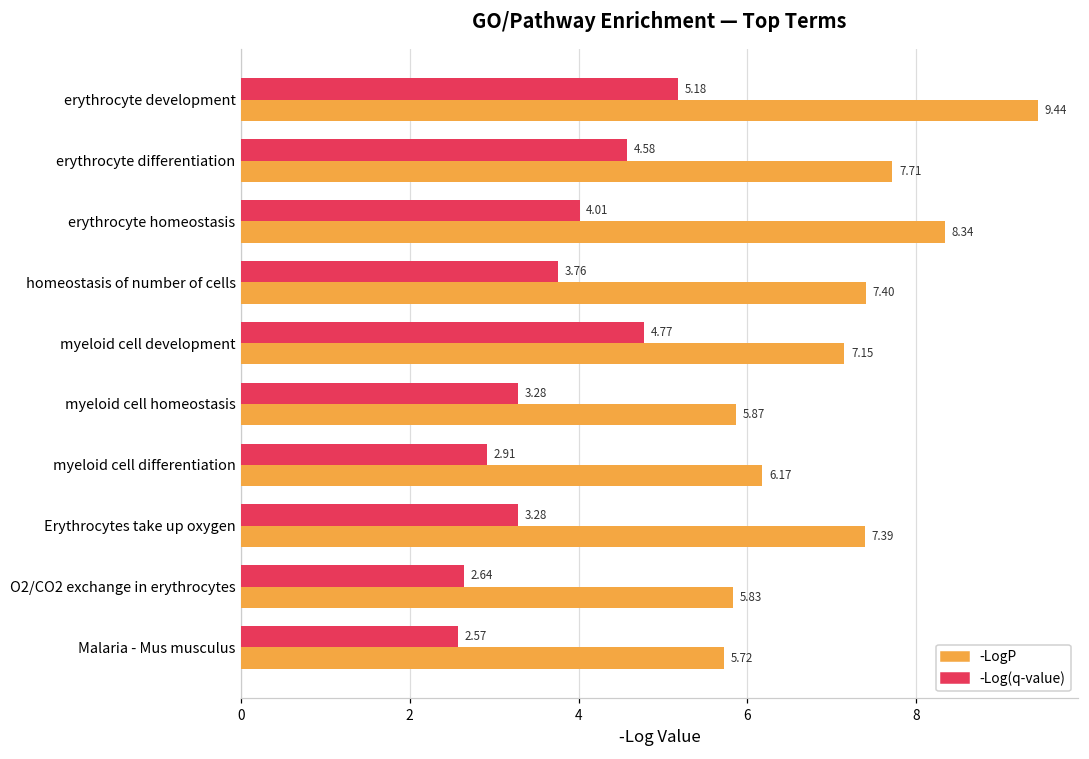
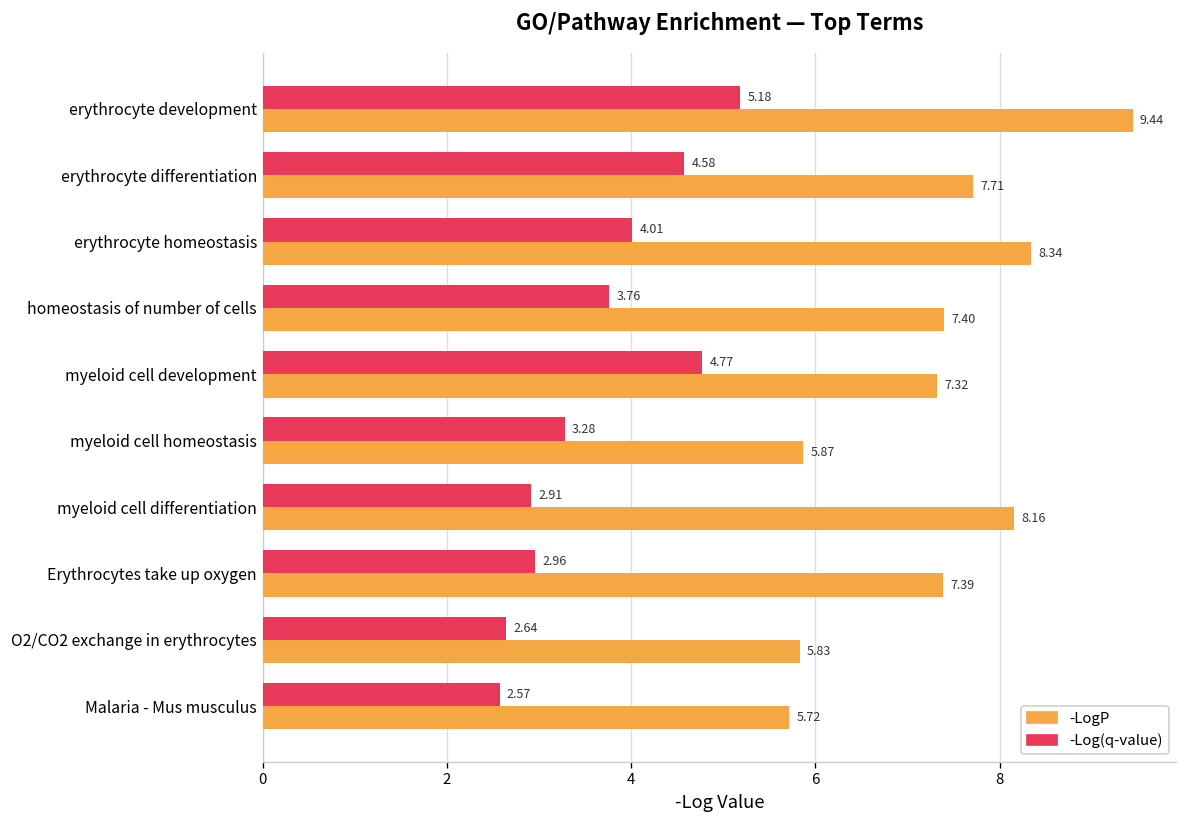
  {
    "-LogP": {
      "erythrocyte development": 9.44,
      "erythrocyte differentiation": 7.71,
      "erythrocyte homeostasis": 8.34,
      "homeostasis of number of cells": 7.40,
-     "myeloid cell development": 7.15,
+     "myeloid cell development": 7.32,
      "myeloid cell homeostasis": 5.87,
-     "myeloid cell differentiation": 6.17,
+     "myeloid cell differentiation": 8.16,
      "Erythrocytes take up oxygen": 7.39,
      "O2/CO2 exchange in erythrocytes": 5.83,
      "Malaria - Mus musculus": 5.72
    },
    "-Log(q-value)": {
      "erythrocyte development": 5.18,
      "erythrocyte differentiation": 4.58,
      "erythrocyte homeostasis": 4.01,
      "homeostasis of number of cells": 3.76,
      "myeloid cell development": 4.77,
      "myeloid cell homeostasis": 3.28,
      "myeloid cell differentiation": 2.91,
-     "Erythrocytes take up oxygen": 3.28,
+     "Erythrocytes take up oxygen": 2.96,
      "O2/CO2 exchange in erythrocytes": 2.64,
      "Malaria - Mus musculus": 2.57
    }
  }
